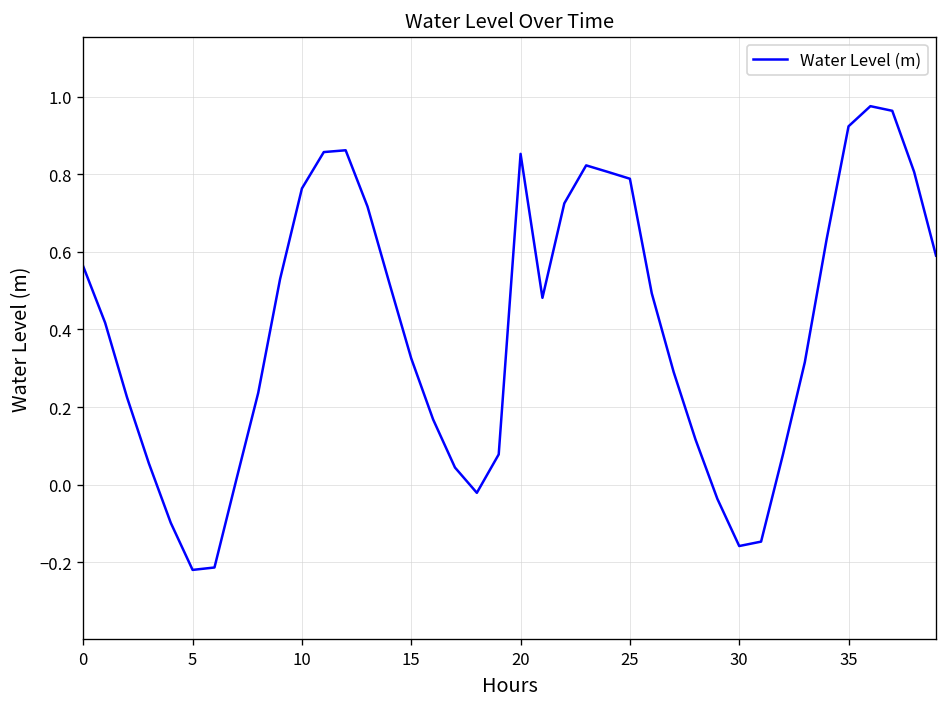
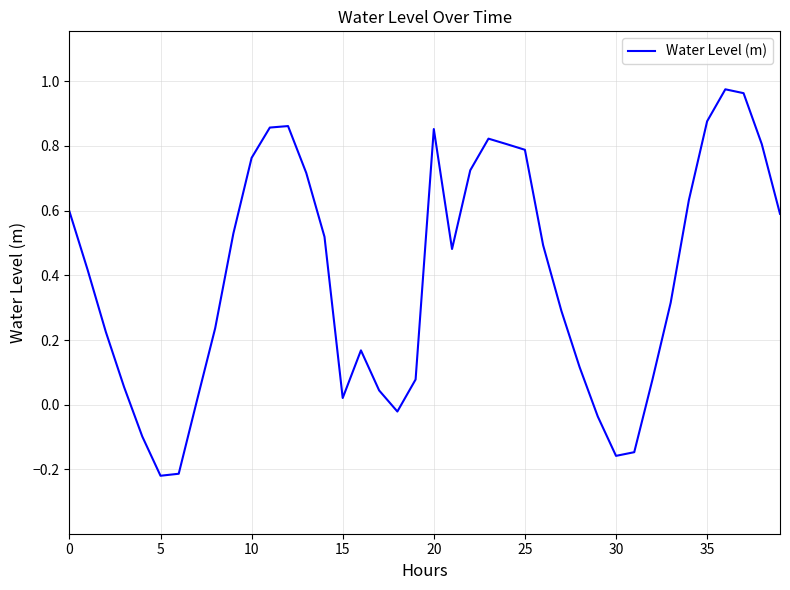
  {
-   "0": 0.56,
+   "0": 0.60,
    "5": -0.22,
    "10": 0.76,
-   "15": 0.33,
+   "15": 0.02,
    "20": 0.85,
    "25": 0.79,
    "30": -0.16,
-   "35": 0.92
+   "35": 0.88
  }
